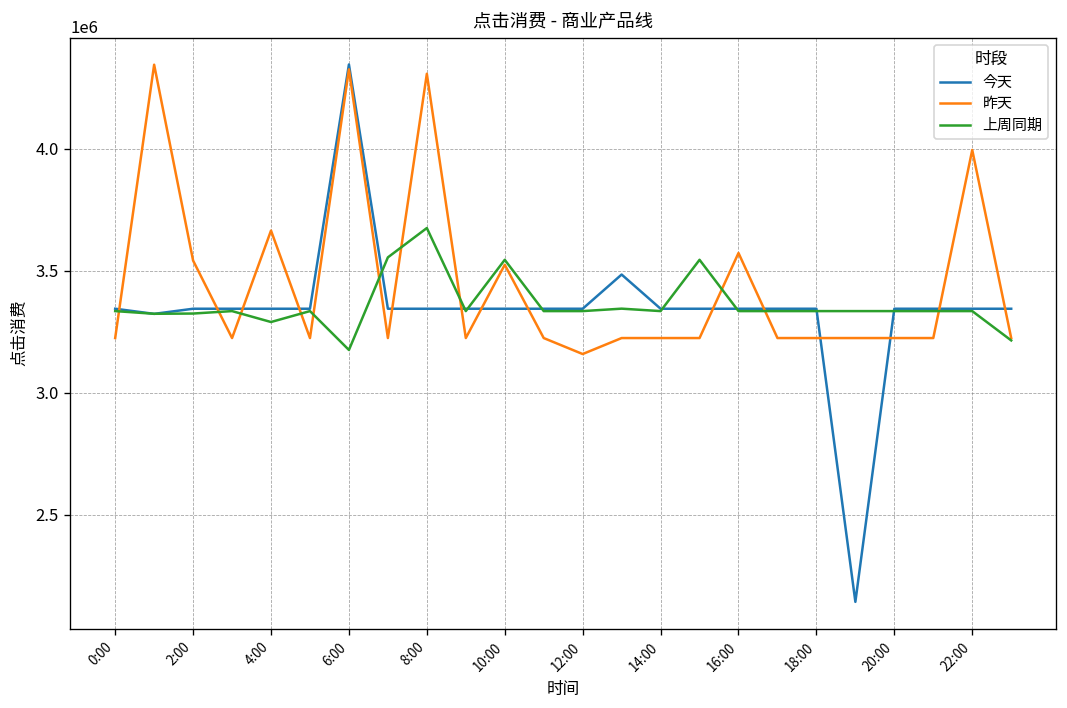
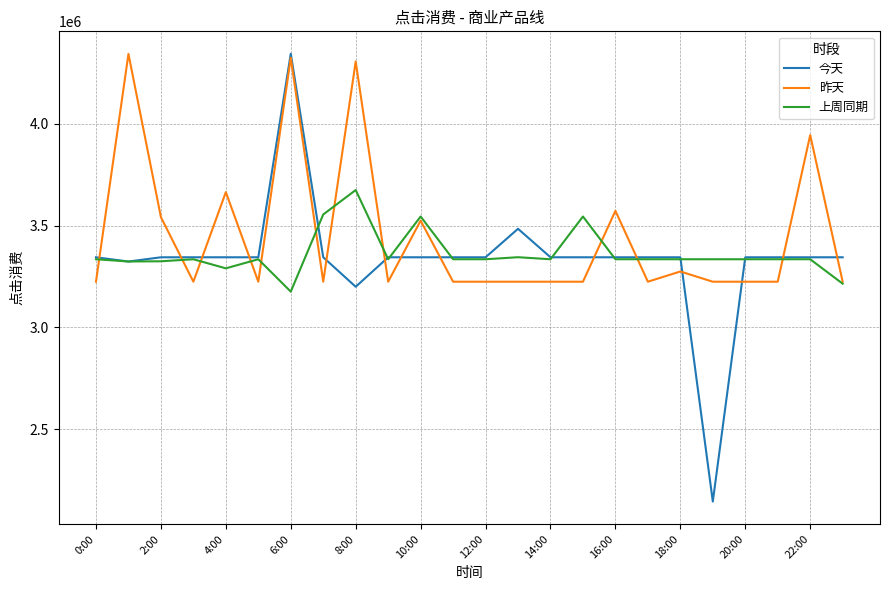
  {
    "今天": {
      "2:00": 3340000,
      "4:00": 3340000,
      "6:00": 4340000,
-     "8:00": 3340000,
+     "8:00": 3200000,
      "10:00": 3340000
    },
    "昨天": {
      "0:00": 3220000,
      "2:00": 3540000,
      "4:00": 3660000,
      "6:00": 4320000,
      "8:00": 4310000,
      "10:00": 3520000,
-     "12:00": 3160000,
+     "12:00": 3220000,
      "14:00": 3220000,
      "16:00": 3570000,
-     "18:00": 3220000,
+     "18:00": 3270000,
      "20:00": 3220000,
-     "22:00": 3990000
+     "22:00": 3940000
    },
    "上周同期": {
      "2:00": 3320000,
      "4:00": 3290000,
      "6:00": 3180000,
      "8:00": 3670000,
      "10:00": 3540000
    }
  }
